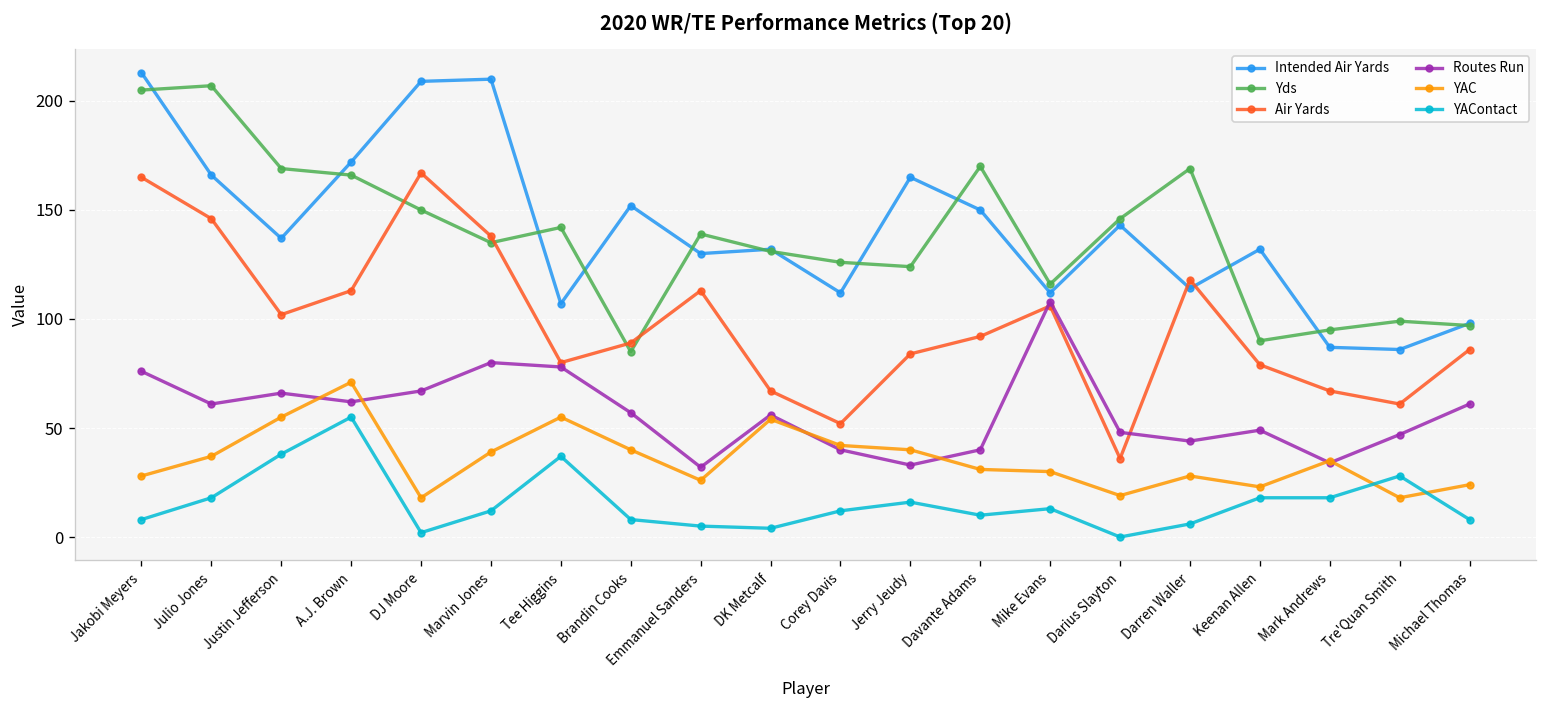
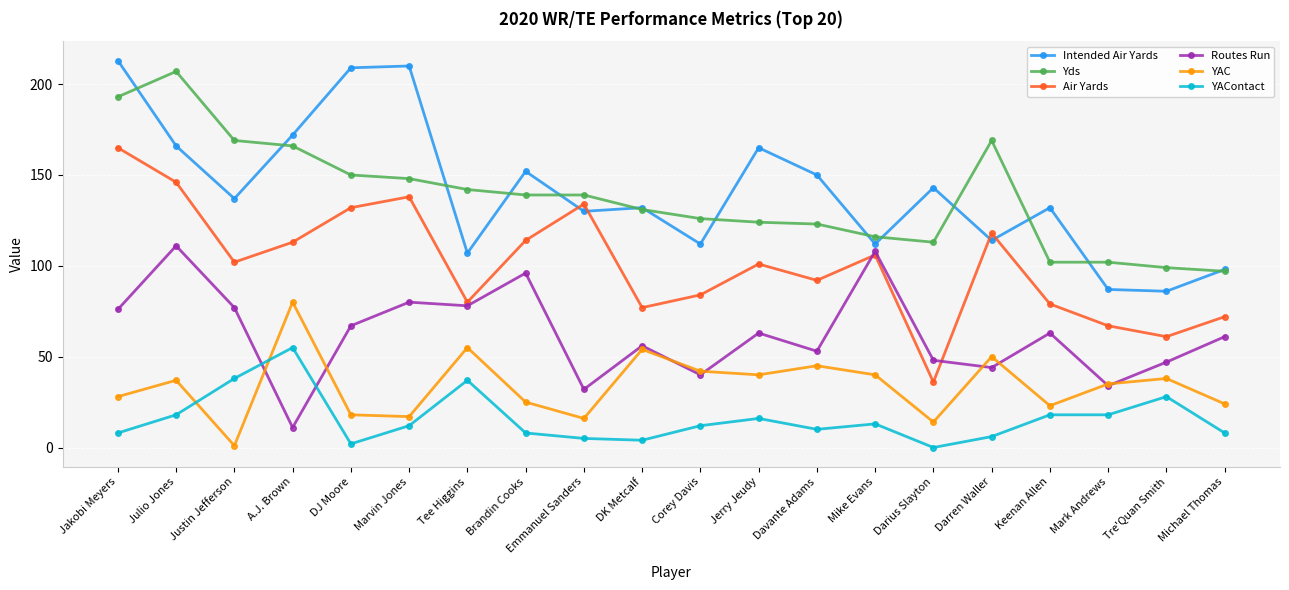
  {
    "Yds": {
-     "Jakobi Meyers": 205,
+     "Jakobi Meyers": 193,
      "Julio Jones": 207,
      "Justin Jefferson": 169,
      "A.J. Brown": 166,
      "DJ Moore": 150,
-     "Marvin Jones": 135,
+     "Marvin Jones": 148,
      "Tee Higgins": 142,
-     "Brandin Cooks": 85,
+     "Brandin Cooks": 139,
      "Emmanuel Sanders": 139,
      "Corey Davis": 126,
      "Jerry Jeudy": 124,
-     "Davante Adams": 170,
+     "Davante Adams": 123,
      "Mike Evans": 116,
-     "Darius Slayton": 146,
+     "Darius Slayton": 113,
      "Darren Waller": 169,
-     "Keenan Allen": 90,
-     "Mark Andrews": 95,
+     "Keenan Allen": 102,
+     "Mark Andrews": 102,
      "Tre'Quan Smith": 99
    },
    "Air Yards": {
      "Jakobi Meyers": 165,
      "Julio Jones": 146,
      "Justin Jefferson": 102,
      "A.J. Brown": 113,
-     "DJ Moore": 167,
+     "DJ Moore": 132,
      "Marvin Jones": 138,
      "Tee Higgins": 80,
-     "Brandin Cooks": 89,
-     "Emmanuel Sanders": 113,
-     "DK Metcalf": 67,
-     "Corey Davis": 52,
-     "Jerry Jeudy": 84,
+     "Brandin Cooks": 114,
+     "Emmanuel Sanders": 134,
+     "DK Metcalf": 77,
+     "Corey Davis": 84,
+     "Jerry Jeudy": 101,
      "Davante Adams": 92,
      "Mike Evans": 106,
      "Darius Slayton": 36,
      "Darren Waller": 118,
      "Keenan Allen": 79,
      "Mark Andrews": 67,
      "Tre'Quan Smith": 61,
-     "Michael Thomas": 86
+     "Michael Thomas": 72
    },
    "Routes Run": {
      "Jakobi Meyers": 76,
-     "Julio Jones": 61,
-     "Justin Jefferson": 66,
-     "A.J. Brown": 62,
+     "Julio Jones": 111,
+     "Justin Jefferson": 77,
+     "A.J. Brown": 11,
      "DJ Moore": 67,
      "Marvin Jones": 80,
      "Tee Higgins": 78,
-     "Brandin Cooks": 57,
+     "Brandin Cooks": 96,
      "Emmanuel Sanders": 32,
      "DK Metcalf": 56,
      "Corey Davis": 40,
-     "Jerry Jeudy": 33,
-     "Davante Adams": 40,
+     "Jerry Jeudy": 63,
+     "Davante Adams": 53,
      "Mike Evans": 108,
      "Darius Slayton": 48,
      "Darren Waller": 44,
-     "Keenan Allen": 49,
+     "Keenan Allen": 63,
      "Tre'Quan Smith": 47,
      "Michael Thomas": 61
    },
    "YAC": {
      "Jakobi Meyers": 28,
      "Julio Jones": 37,
-     "Justin Jefferson": 55,
-     "A.J. Brown": 71,
+     "Justin Jefferson": 1,
+     "A.J. Brown": 80,
      "DJ Moore": 18,
-     "Marvin Jones": 39,
+     "Marvin Jones": 17,
      "Tee Higgins": 55,
-     "Brandin Cooks": 40,
-     "Emmanuel Sanders": 26,
+     "Brandin Cooks": 25,
+     "Emmanuel Sanders": 16,
      "DK Metcalf": 54,
      "Corey Davis": 42,
      "Jerry Jeudy": 40,
-     "Davante Adams": 31,
-     "Mike Evans": 30,
-     "Darius Slayton": 19,
-     "Darren Waller": 28,
+     "Davante Adams": 45,
+     "Mike Evans": 40,
+     "Darius Slayton": 14,
+     "Darren Waller": 50,
      "Keenan Allen": 23,
-     "Tre'Quan Smith": 18,
+     "Tre'Quan Smith": 38,
      "Michael Thomas": 24
    }
  }
